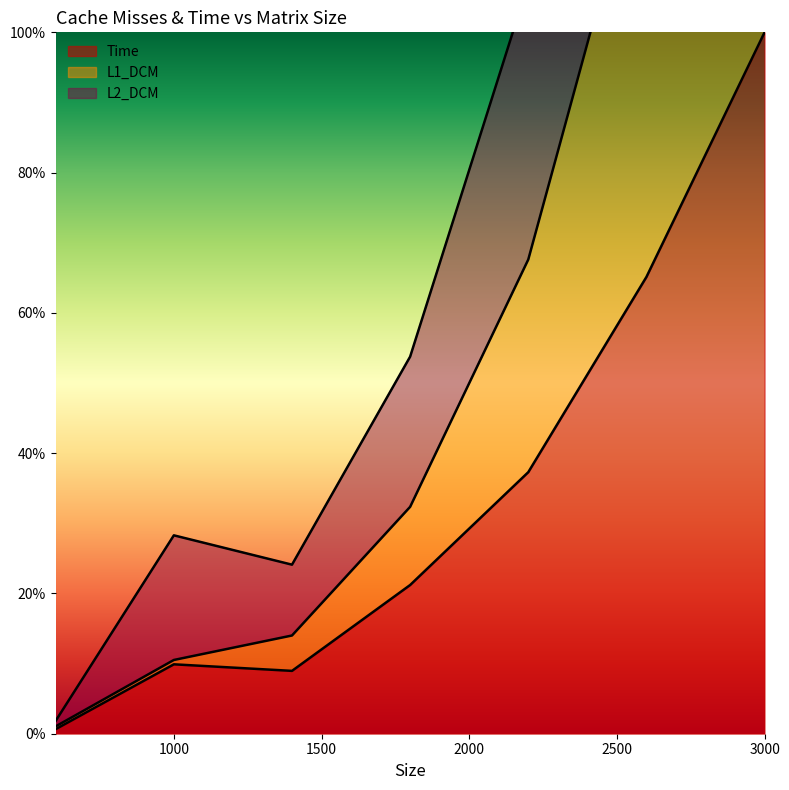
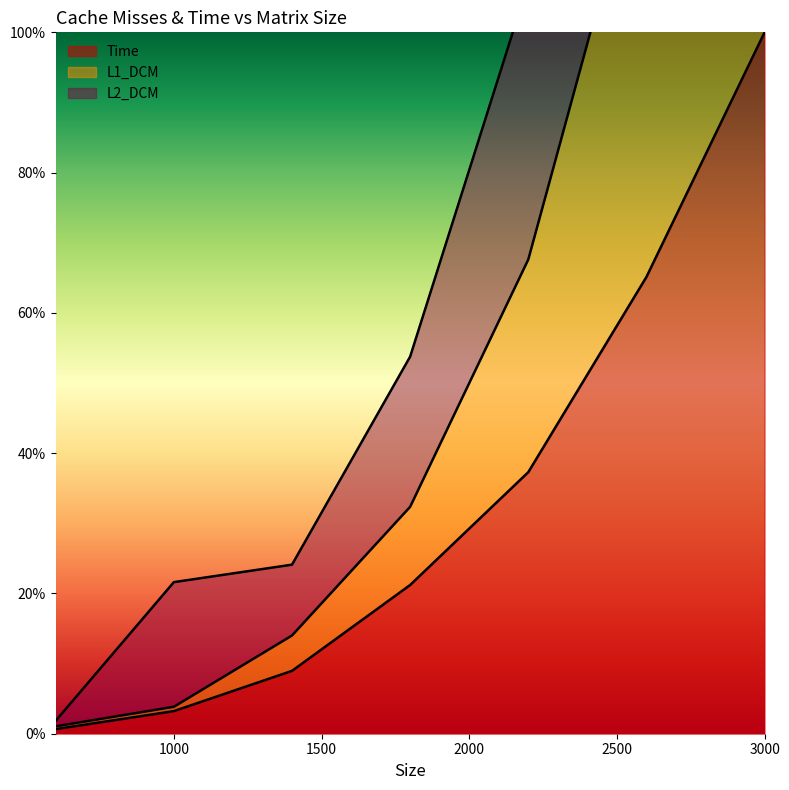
  {
    "Time": {
-     "1000": "10%",
+     "1000": "3%",
      "3000": "100%"
    },
    "L1_DCM": {
      "1000": "1%"
    },
    "L2_DCM": {
      "1000": "18%"
    }
  }
